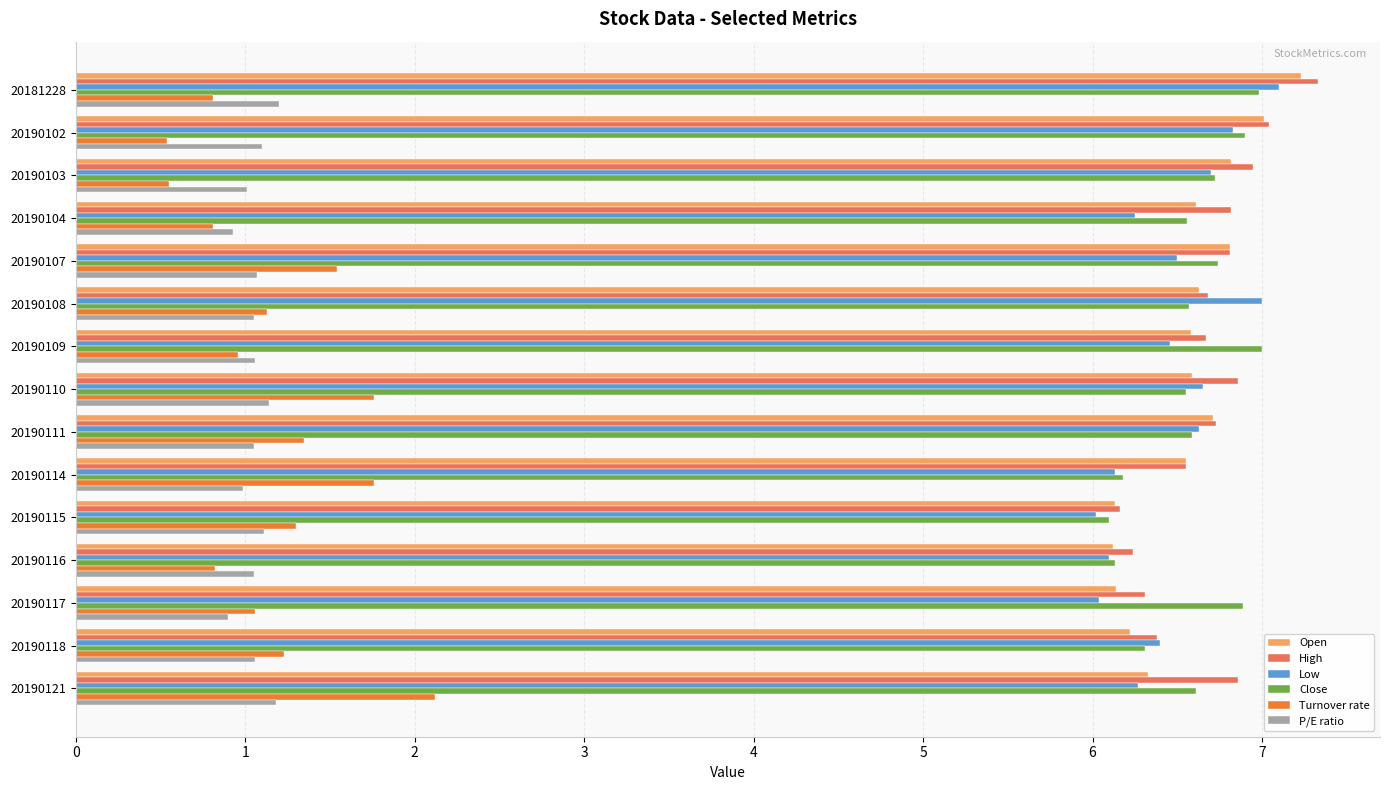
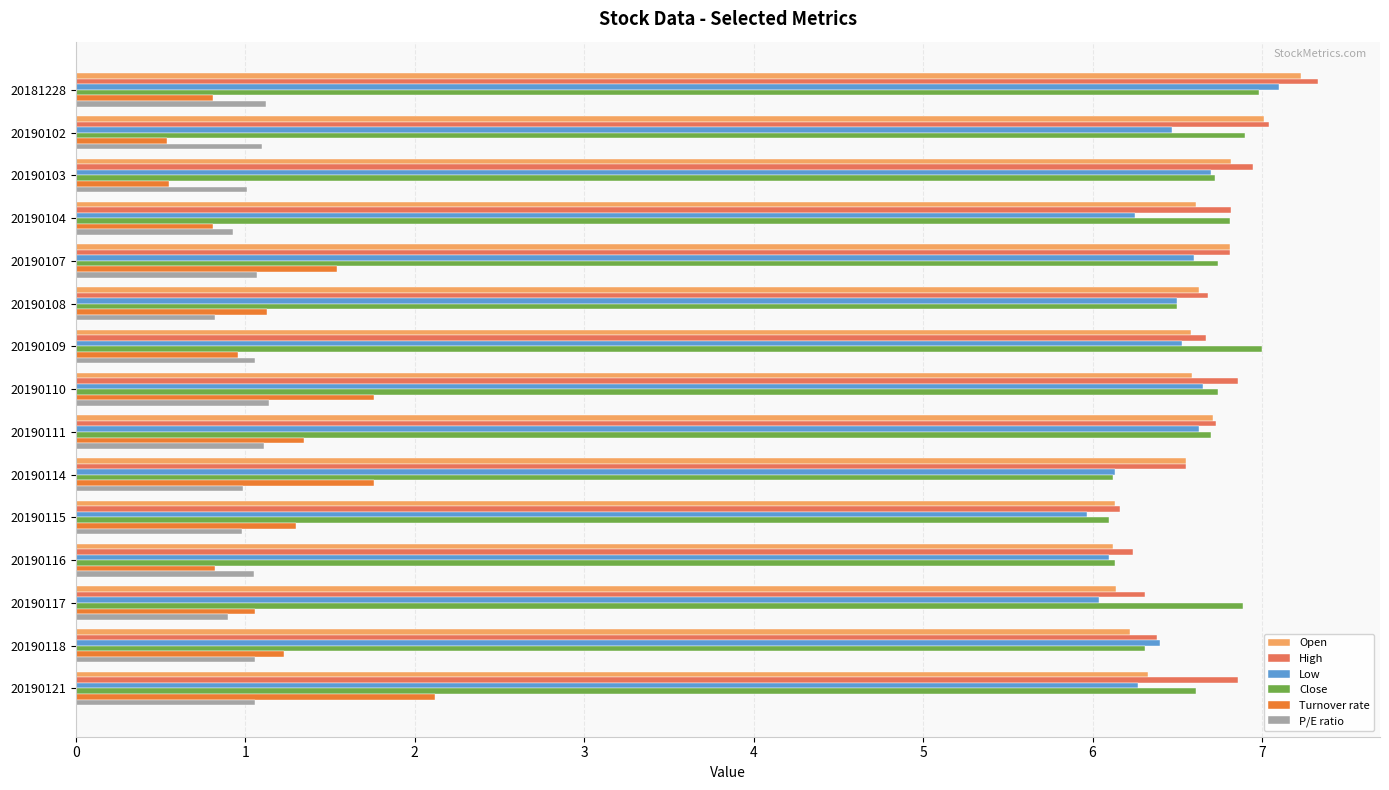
  {
    "Low": {
      "20181228": 7.10,
-     "20190102": 6.83,
+     "20190102": 6.47,
      "20190103": 6.70,
      "20190104": 6.25,
-     "20190107": 6.5,
-     "20190108": 7.0,
-     "20190109": 6.46,
+     "20190107": 6.6,
+     "20190108": 6.5,
+     "20190109": 6.53,
      "20190110": 6.65,
      "20190111": 6.63,
      "20190114": 6.13,
-     "20190115": 6.02,
+     "20190115": 5.97,
      "20190116": 6.10,
      "20190117": 6.04,
      "20190118": 6.40,
      "20190121": 6.27
    },
    "Close": {
      "20181228": 6.98,
      "20190102": 6.90,
      "20190103": 6.72,
-     "20190104": 6.56,
+     "20190104": 6.81,
      "20190107": 6.74,
-     "20190108": 6.57,
+     "20190108": 6.50,
      "20190109": 7.00,
-     "20190110": 6.55,
-     "20190111": 6.59,
-     "20190114": 6.18,
+     "20190110": 6.74,
+     "20190111": 6.70,
+     "20190114": 6.12,
      "20190115": 6.10,
      "20190116": 6.13,
      "20190117": 6.89,
      "20190118": 6.31,
      "20190121": 6.61
    },
    "P/E ratio": {
-     "20181228": 1.20,
+     "20181228": 1.12,
      "20190102": 1.10,
      "20190103": 1.01,
      "20190104": 0.93,
      "20190107": 1.07,
-     "20190108": 1.05,
+     "20190108": 0.82,
      "20190109": 1.06,
      "20190110": 1.14,
-     "20190111": 1.05,
+     "20190111": 1.11,
      "20190114": 0.99,
-     "20190115": 1.11,
+     "20190115": 0.98,
      "20190116": 1.05,
      "20190117": 0.90,
      "20190118": 1.06,
-     "20190121": 1.18
+     "20190121": 1.06
    }
  }
